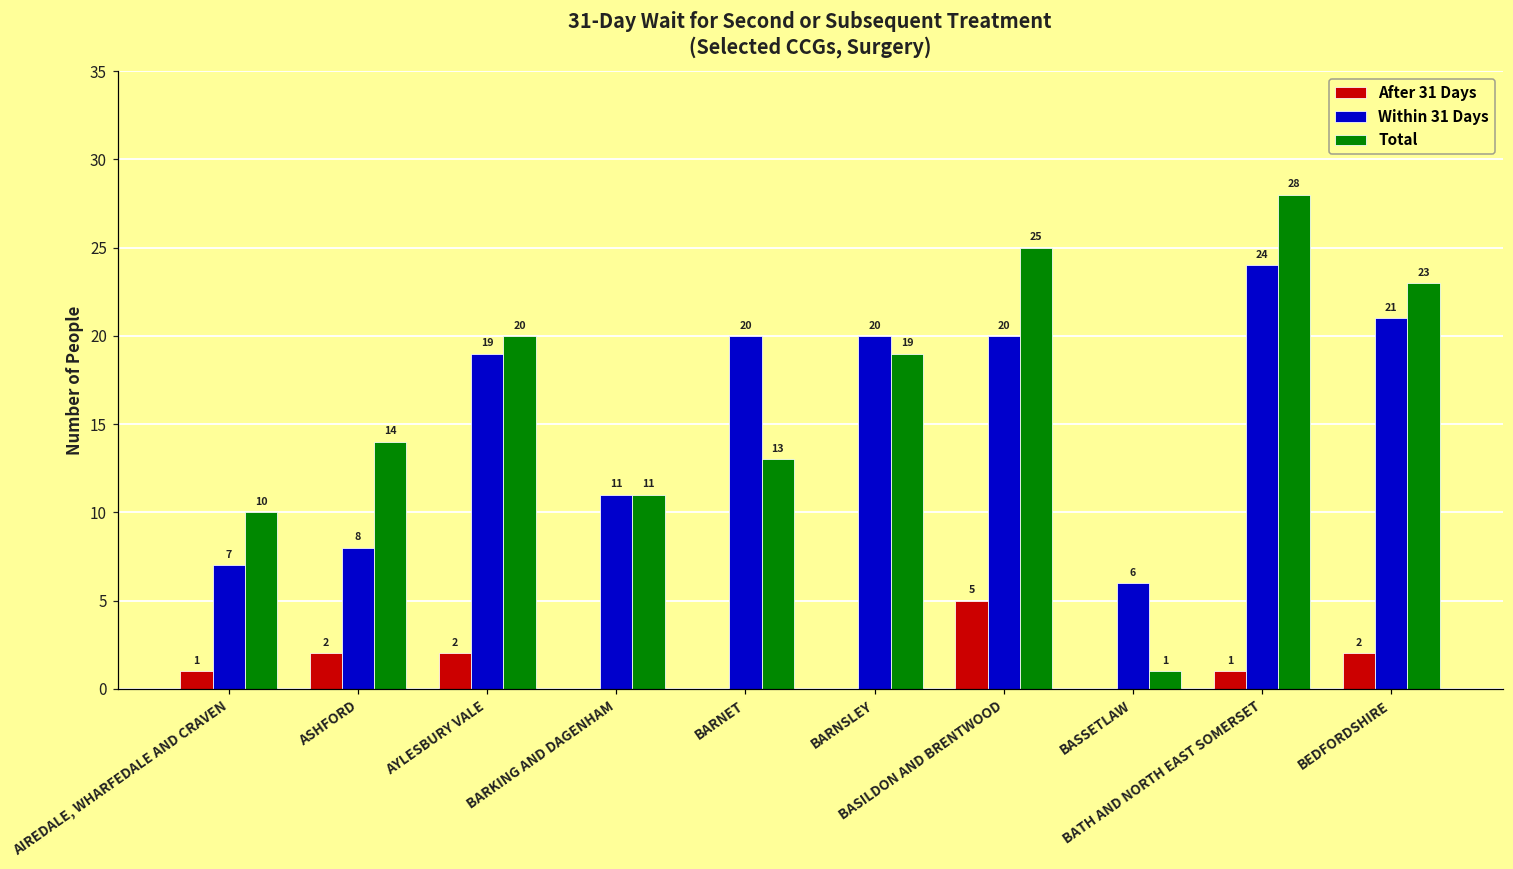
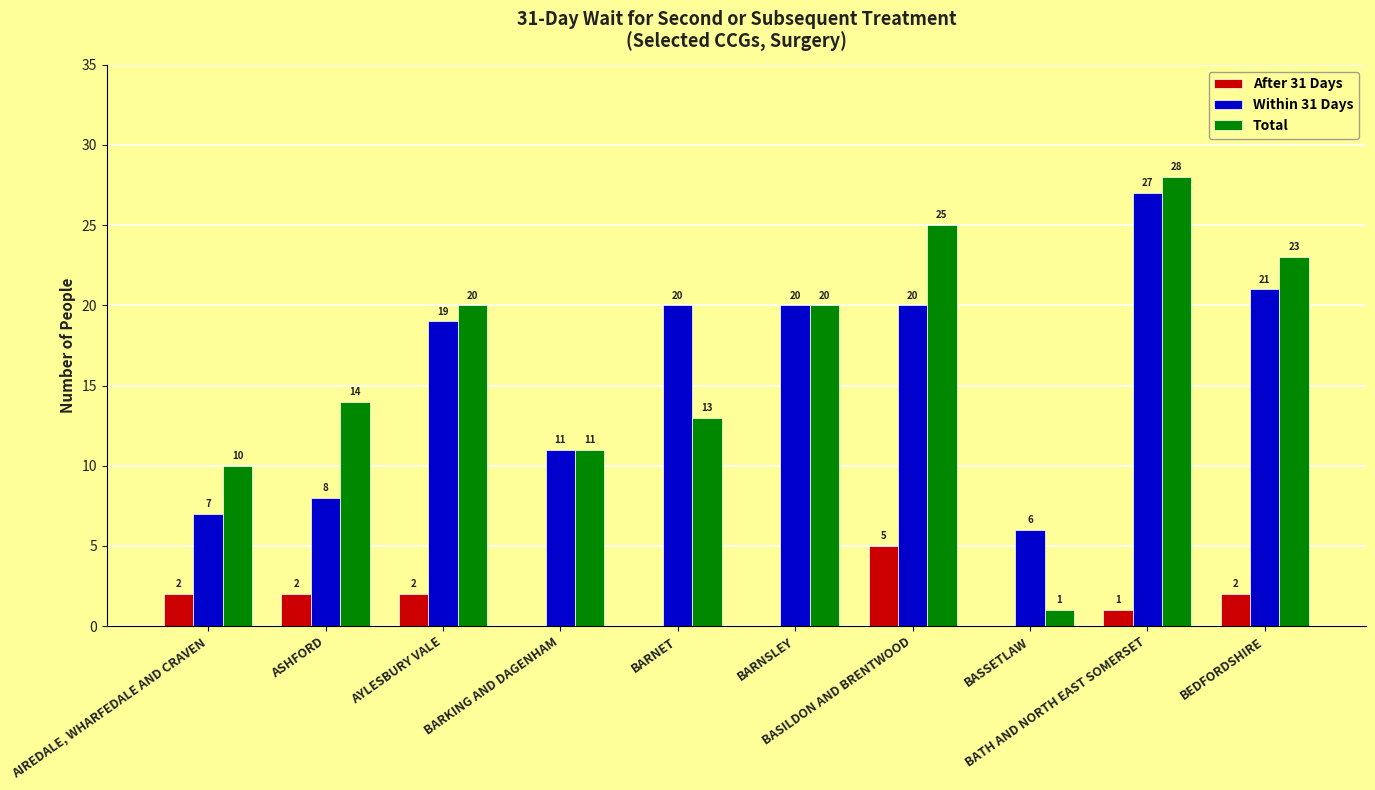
  {
    "After 31 Days": {
-     "AIREDALE, WHARFEDALE AND CRAVEN": 1,
+     "AIREDALE, WHARFEDALE AND CRAVEN": 2,
      "ASHFORD": 2,
      "AYLESBURY VALE": 2,
      "BASILDON AND BRENTWOOD": 5,
      "BATH AND NORTH EAST SOMERSET": 1,
      "BEDFORDSHIRE": 2
    },
    "Within 31 Days": {
      "AIREDALE, WHARFEDALE AND CRAVEN": 7,
      "ASHFORD": 8,
      "AYLESBURY VALE": 19,
      "BARKING AND DAGENHAM": 11,
      "BARNET": 20,
      "BARNSLEY": 20,
      "BASILDON AND BRENTWOOD": 20,
      "BASSETLAW": 6,
-     "BATH AND NORTH EAST SOMERSET": 24,
+     "BATH AND NORTH EAST SOMERSET": 27,
      "BEDFORDSHIRE": 21
    },
    "Total": {
      "AIREDALE, WHARFEDALE AND CRAVEN": 10,
      "ASHFORD": 14,
      "AYLESBURY VALE": 20,
      "BARKING AND DAGENHAM": 11,
      "BARNET": 13,
-     "BARNSLEY": 19,
+     "BARNSLEY": 20,
      "BASILDON AND BRENTWOOD": 25,
      "BASSETLAW": 1,
      "BATH AND NORTH EAST SOMERSET": 28,
      "BEDFORDSHIRE": 23
    }
  }
